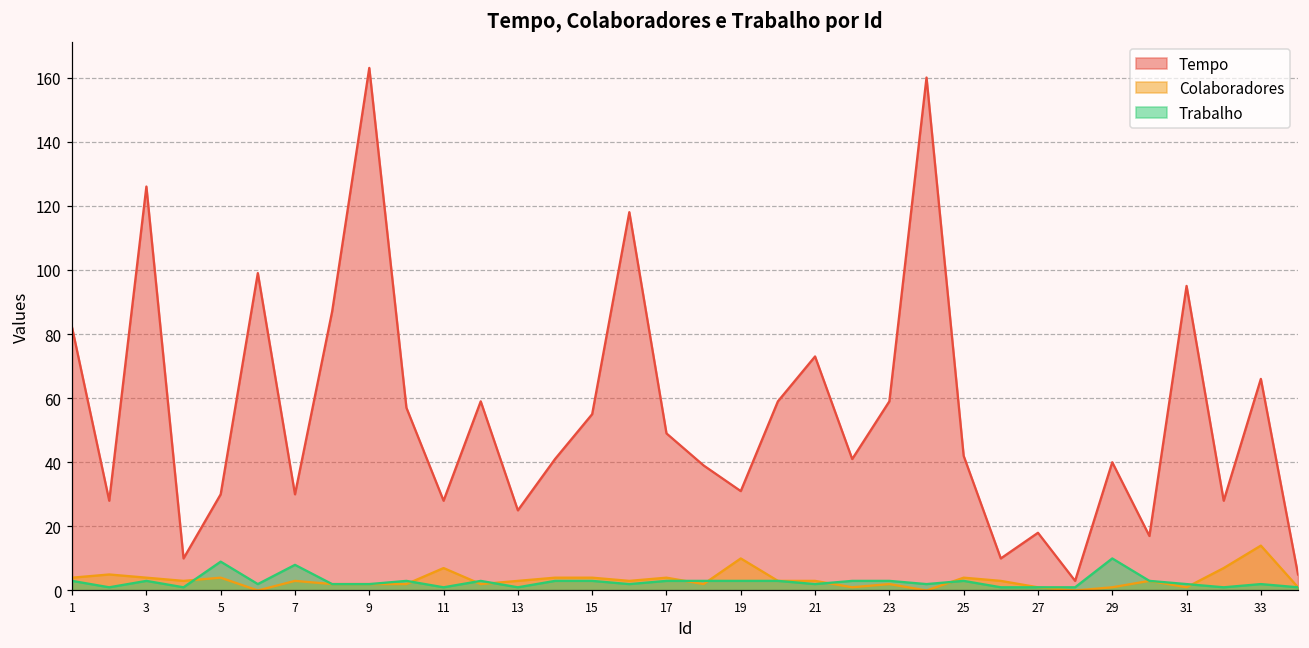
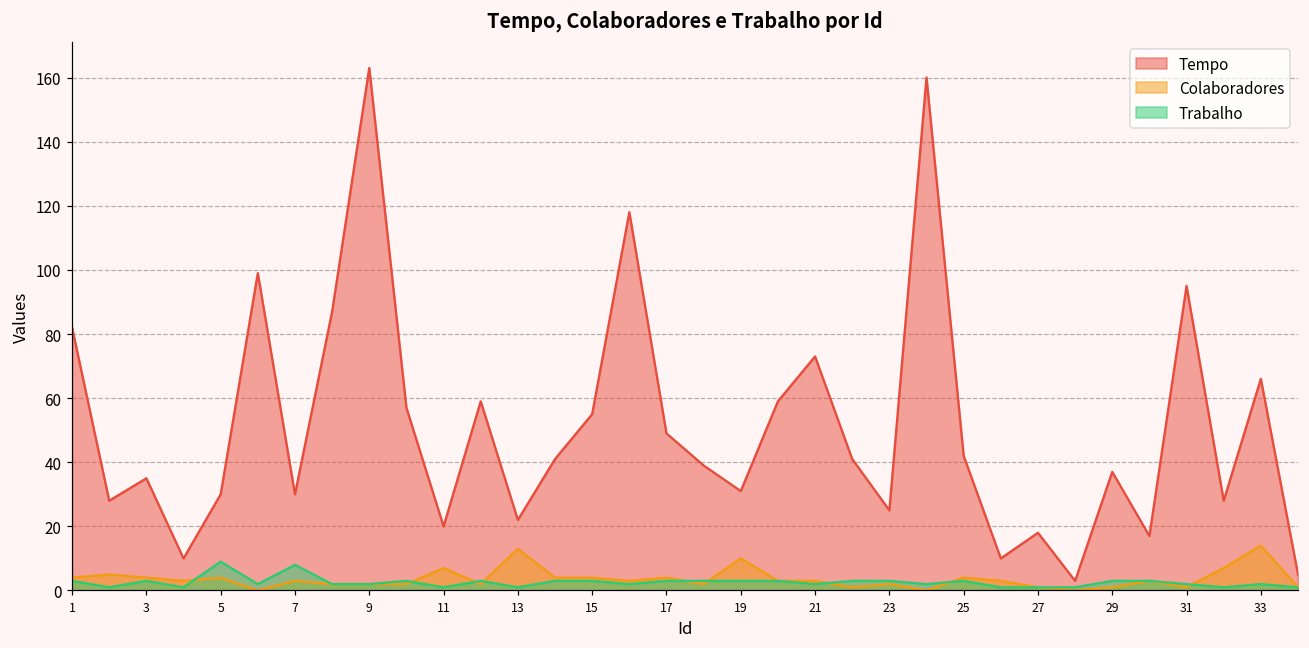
  {
    "Tempo": {
      "1": 82,
-     "3": 126,
+     "3": 35,
      "5": 30,
      "7": 30,
      "9": 163,
-     "11": 28,
-     "13": 25,
+     "11": 20,
+     "13": 22,
      "15": 55,
      "17": 49,
      "19": 31,
      "21": 73,
-     "23": 59,
+     "23": 25,
      "25": 42,
      "27": 18,
-     "29": 40,
+     "29": 37,
      "31": 95,
      "33": 66
    },
    "Colaboradores": {
      "1": 4,
      "3": 4,
      "5": 4,
      "7": 3,
      "11": 7,
-     "13": 3,
+     "13": 13,
      "15": 4,
      "17": 4,
      "19": 10,
      "21": 3,
      "23": 2,
      "25": 4,
      "29": 1,
      "31": 1,
      "33": 14
    },
    "Trabalho": {
      "1": 3,
      "3": 3,
      "5": 9,
      "7": 8,
      "11": 1,
      "13": 1,
      "15": 3,
      "17": 3,
      "19": 3,
      "21": 2,
      "23": 3,
      "25": 3,
-     "29": 10,
+     "29": 3,
      "31": 2,
      "33": 2
    }
  }
